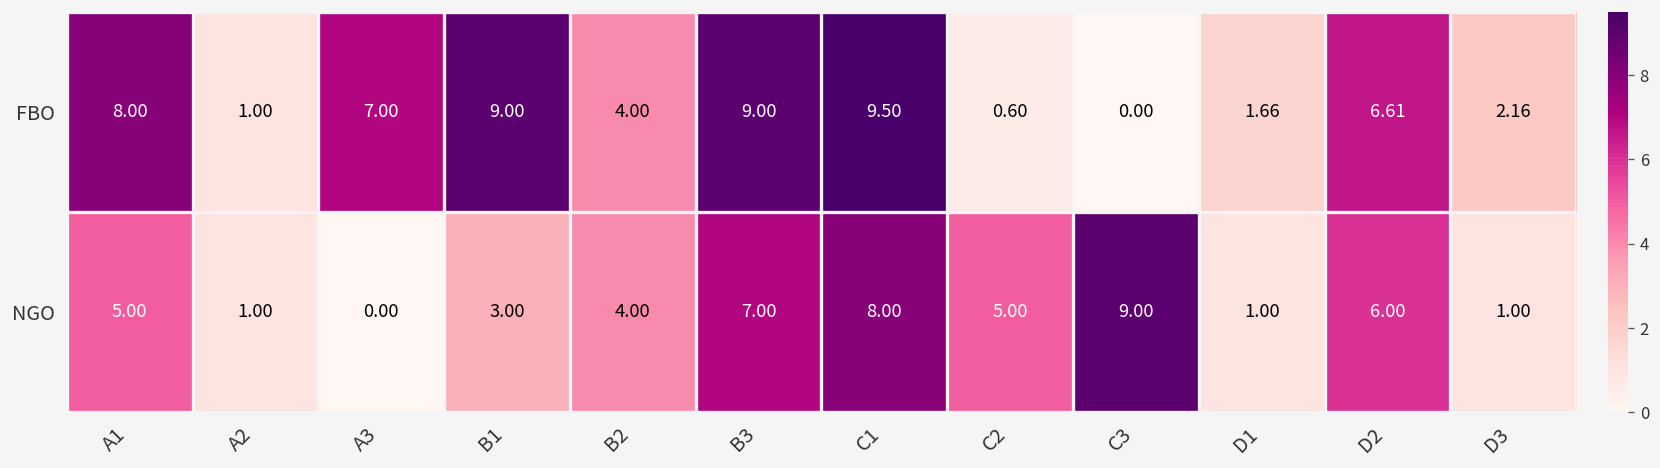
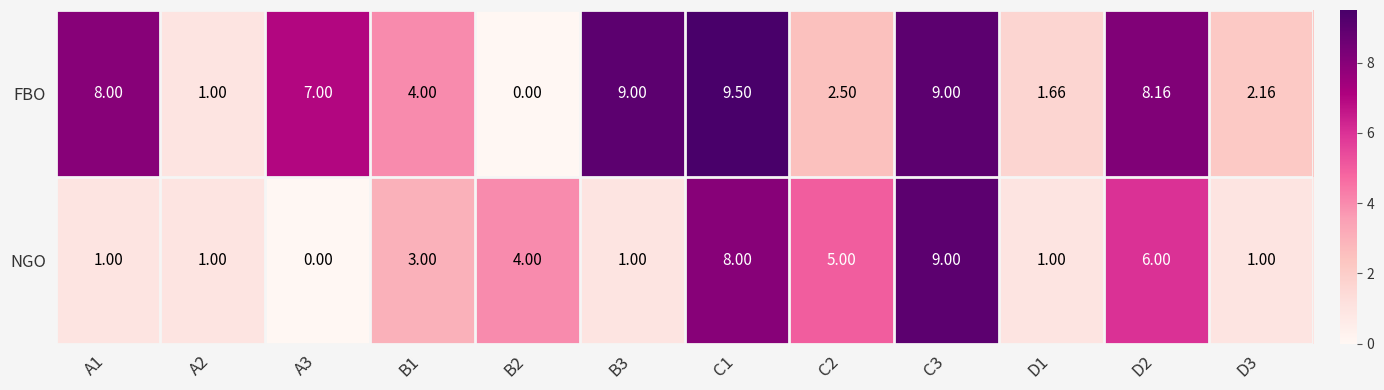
  {
    "FBO": {
      "A1": 8.00,
      "A2": 1.00,
      "A3": 7.00,
-     "B1": 9.00,
-     "B2": 4.00,
+     "B1": 4.00,
+     "B2": 0.00,
      "B3": 9.00,
      "C1": 9.50,
-     "C2": 0.60,
-     "C3": 0.00,
+     "C2": 2.50,
+     "C3": 9.00,
      "D1": 1.66,
-     "D2": 6.61,
+     "D2": 8.16,
      "D3": 2.16
    },
    "NGO": {
-     "A1": 5.00,
+     "A1": 1.00,
      "A2": 1.00,
      "A3": 0.00,
      "B1": 3.00,
      "B2": 4.00,
-     "B3": 7.00,
+     "B3": 1.00,
      "C1": 8.00,
      "C2": 5.00,
      "C3": 9.00,
      "D1": 1.00,
      "D2": 6.00,
      "D3": 1.00
    }
  }
